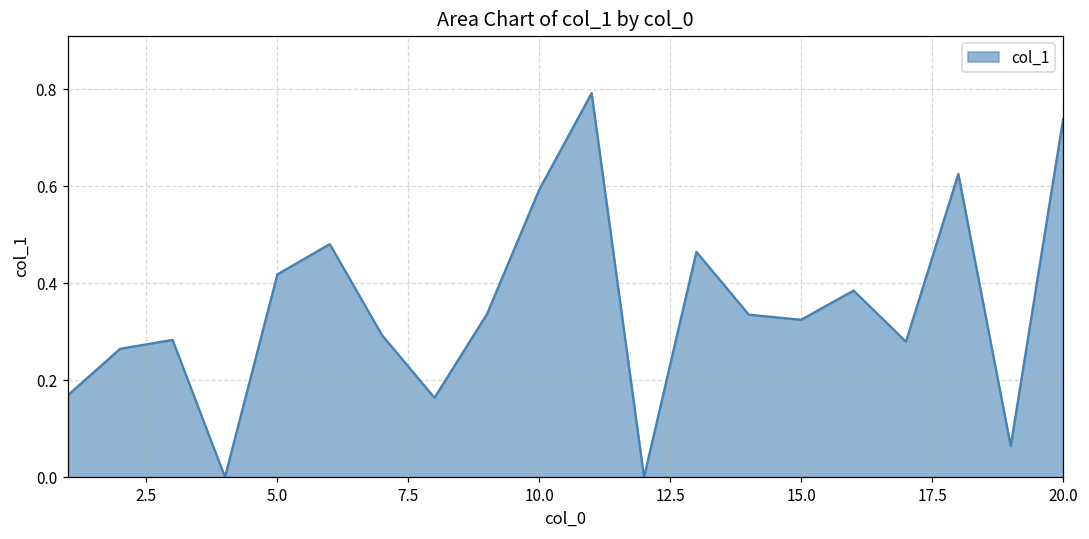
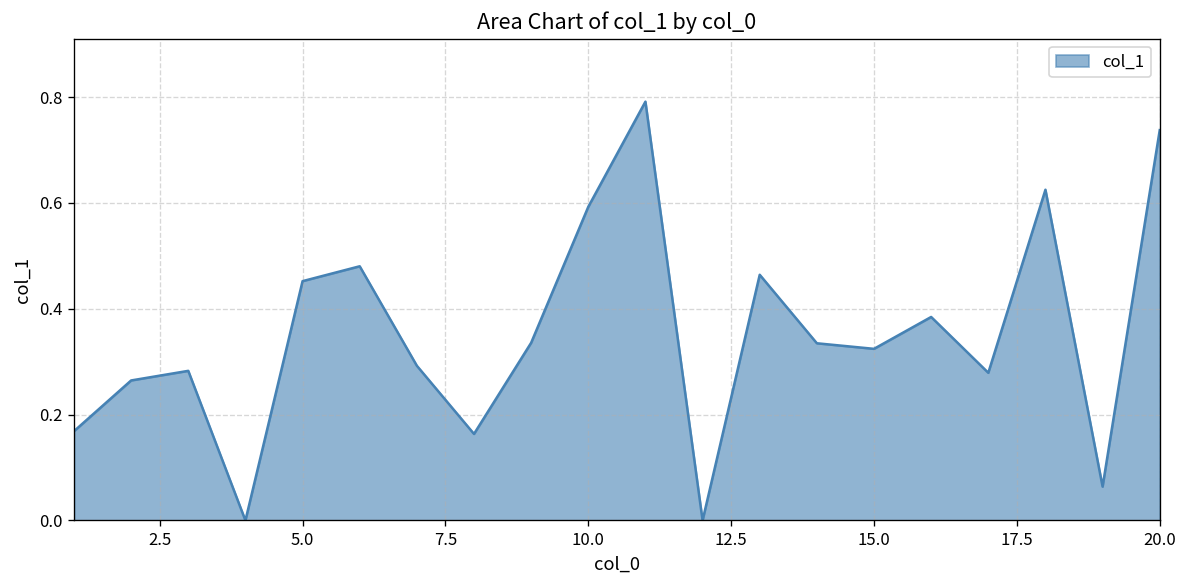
  {
-   "5.0": 0.42,
+   "5.0": 0.45,
    "10.0": 0.59,
    "15.0": 0.32,
    "20.0": 0.74
  }
